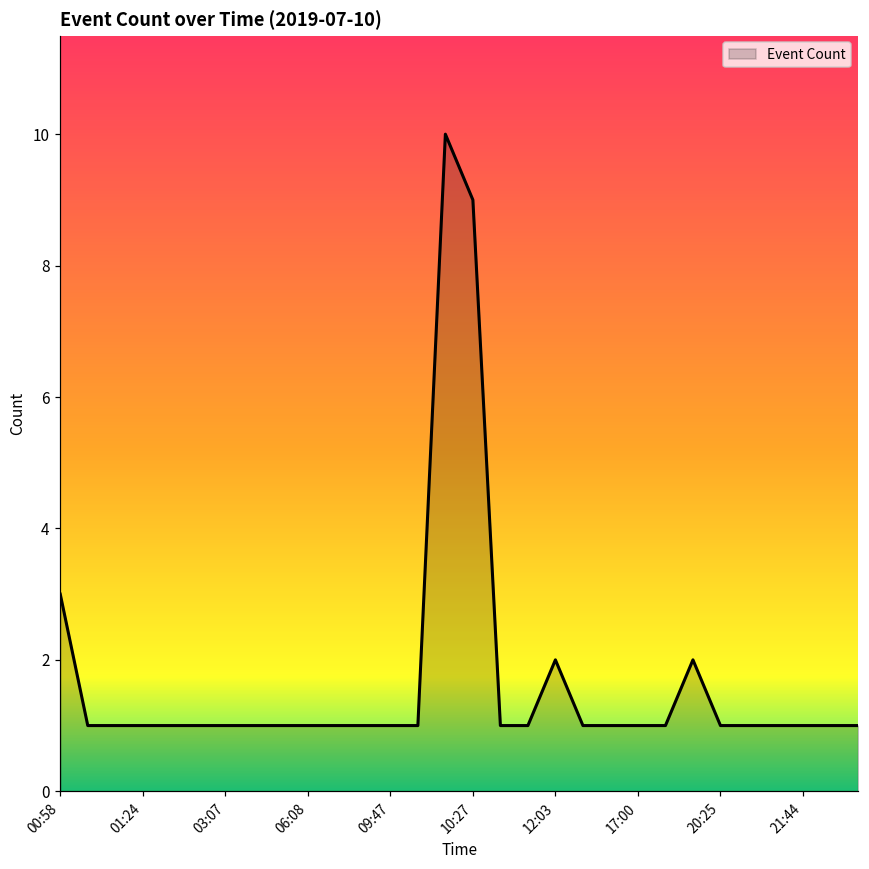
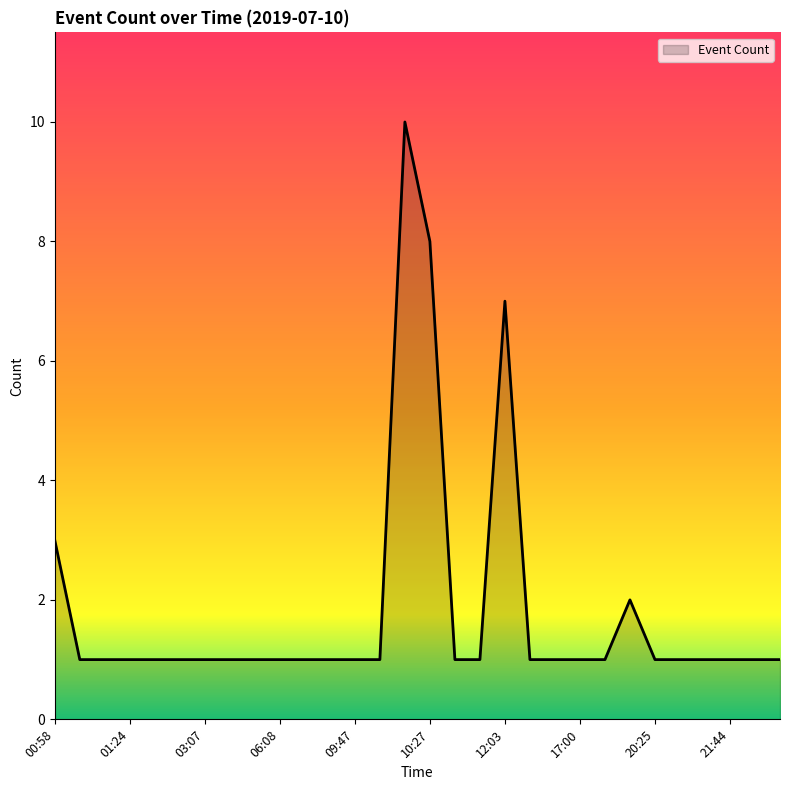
  {
    "00:58": 3,
    "01:24": 1,
    "03:07": 1,
    "06:08": 1,
    "09:47": 1,
-   "10:27": 9,
-   "12:03": 2,
+   "10:27": 8,
+   "12:03": 7,
    "17:00": 1,
    "20:25": 1,
    "21:44": 1
  }
